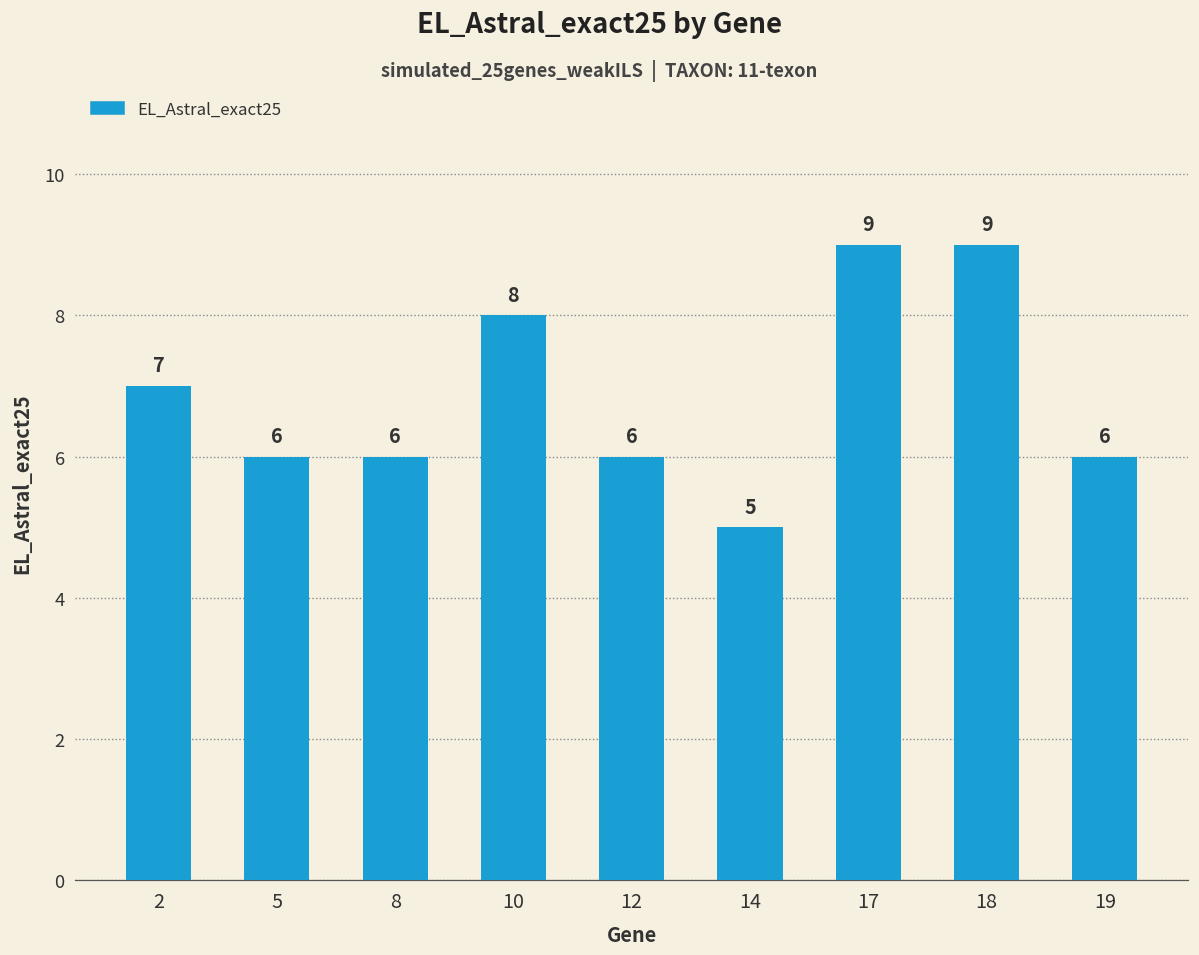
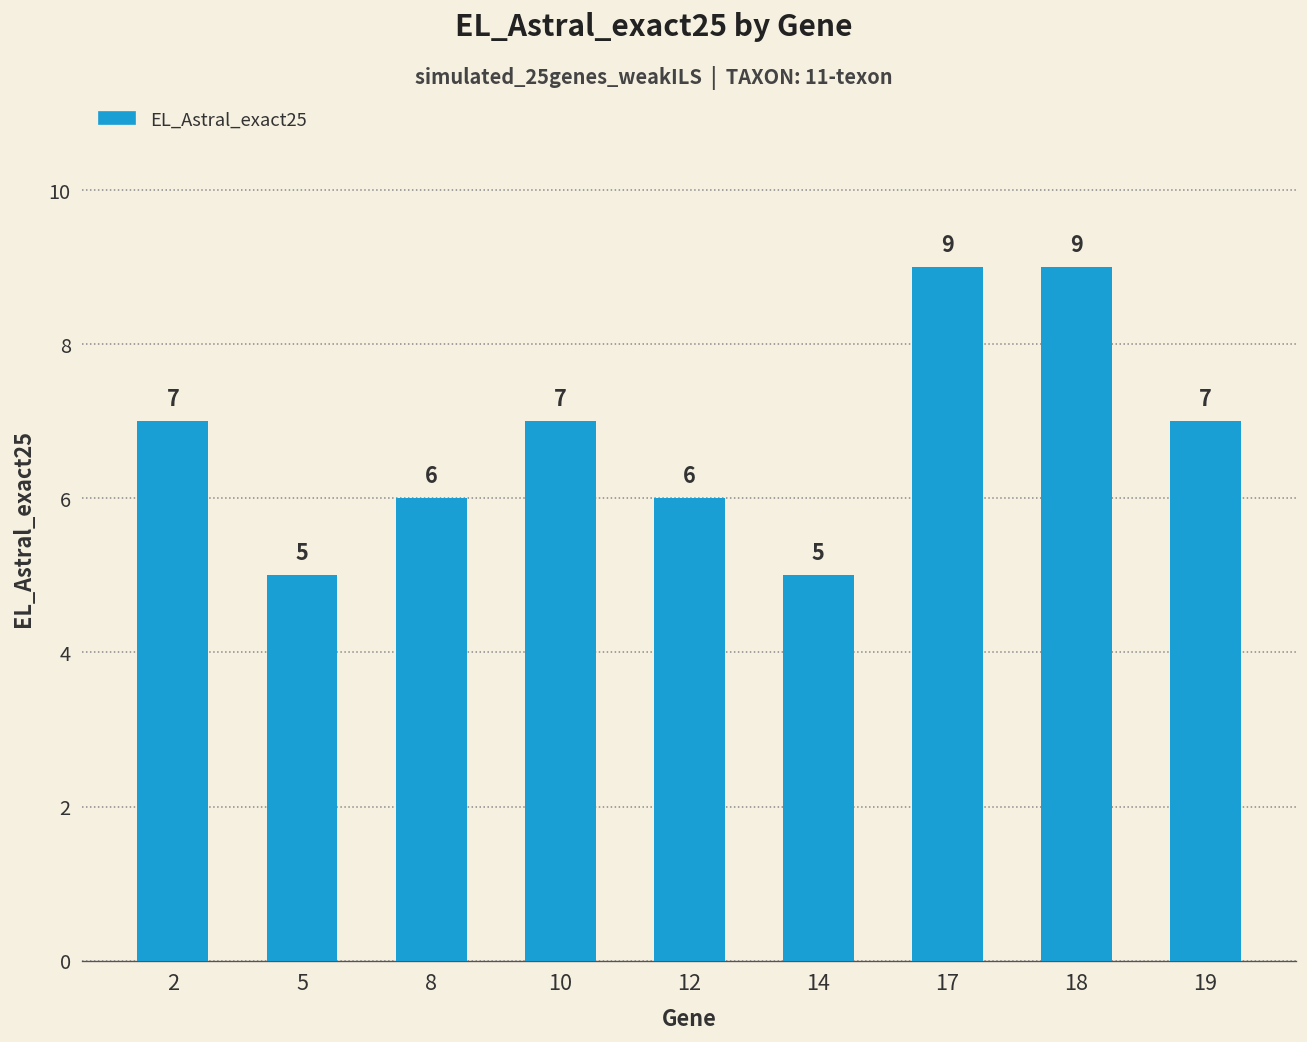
  {
    "2": 7,
-   "5": 6,
+   "5": 5,
    "8": 6,
-   "10": 8,
+   "10": 7,
    "12": 6,
    "14": 5,
    "17": 9,
    "18": 9,
-   "19": 6
+   "19": 7
  }
